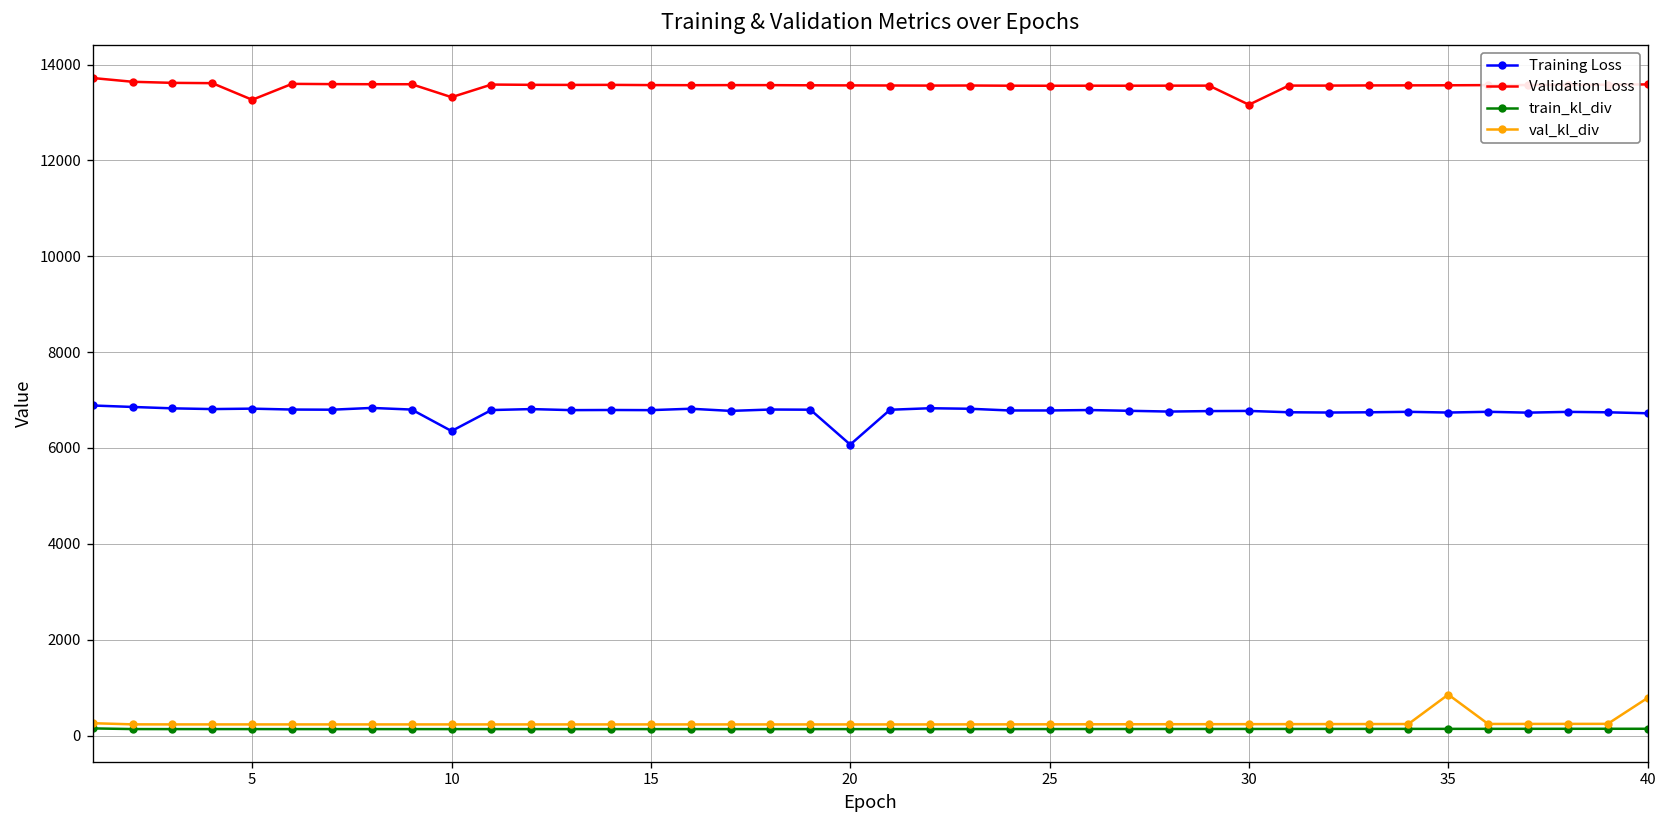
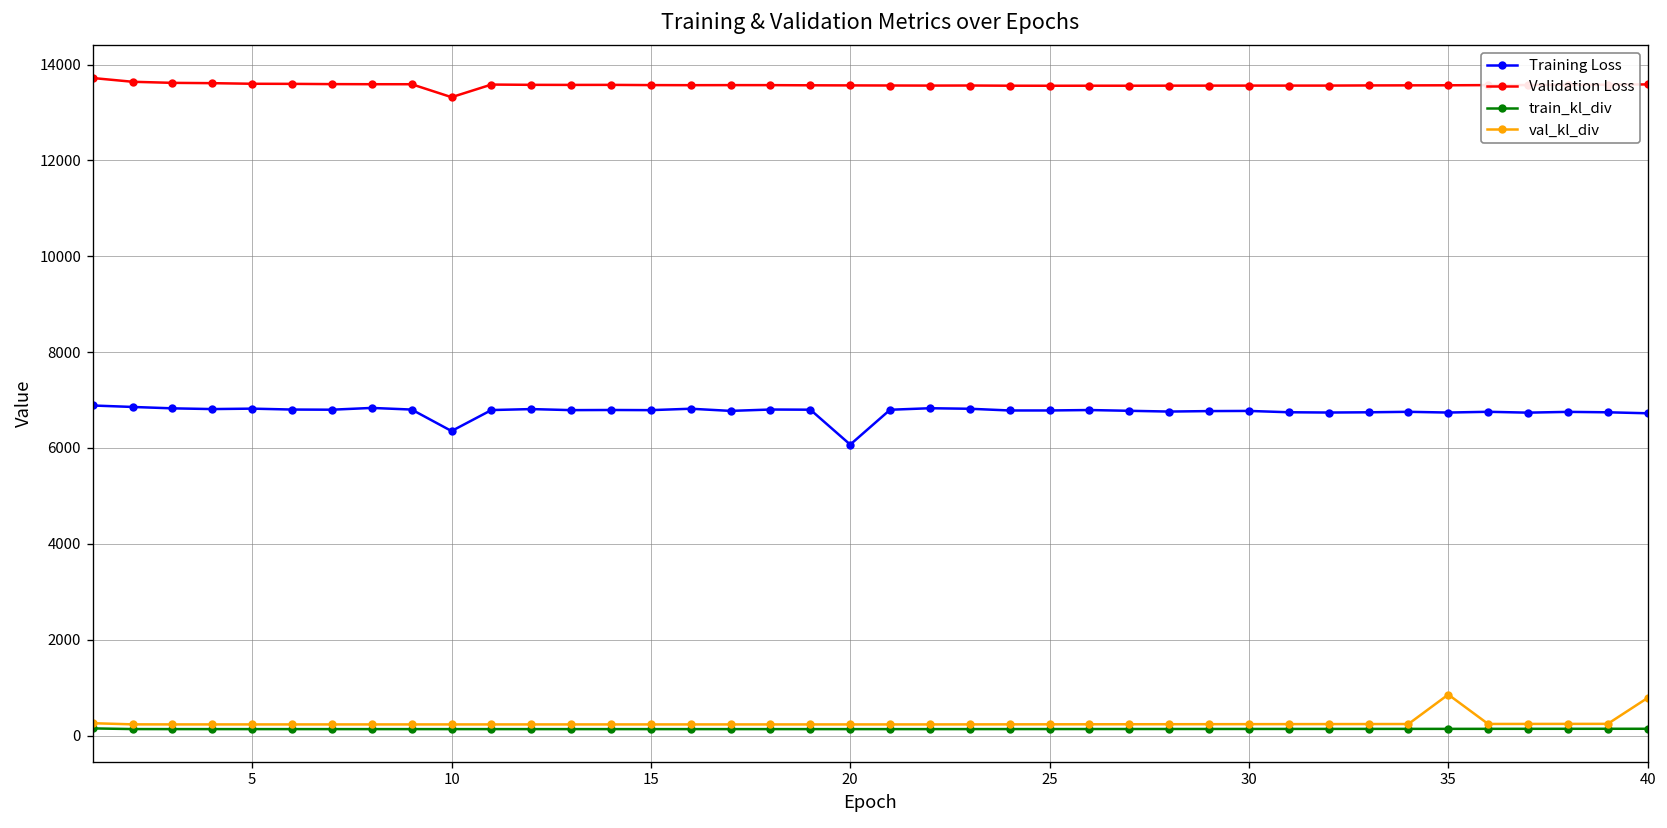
  {
    "Training Loss": {
      "5": 6800,
      "10": 6400,
      "15": 6800,
      "20": 6100,
      "25": 6800,
      "30": 6800,
      "35": 6700,
      "40": 6700
    },
    "Validation Loss": {
-     "5": 13300,
+     "5": 13600,
      "10": 13300,
      "15": 13600,
      "20": 13600,
      "25": 13600,
-     "30": 13200,
+     "30": 13600,
      "35": 13600,
      "40": 13600
    },
    "train_kl_div": {
      "5": 100,
      "10": 100,
      "15": 100,
      "20": 100,
      "25": 100,
      "30": 100,
      "35": 100,
      "40": 100
    },
    "val_kl_div": {
      "5": 200,
      "10": 200,
      "15": 200,
      "20": 200,
      "25": 200,
      "30": 200,
      "35": 900,
      "40": 800
    }
  }
